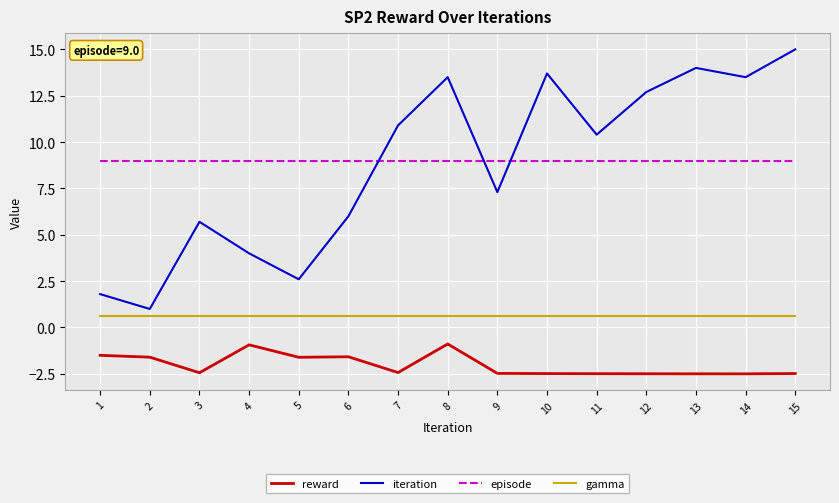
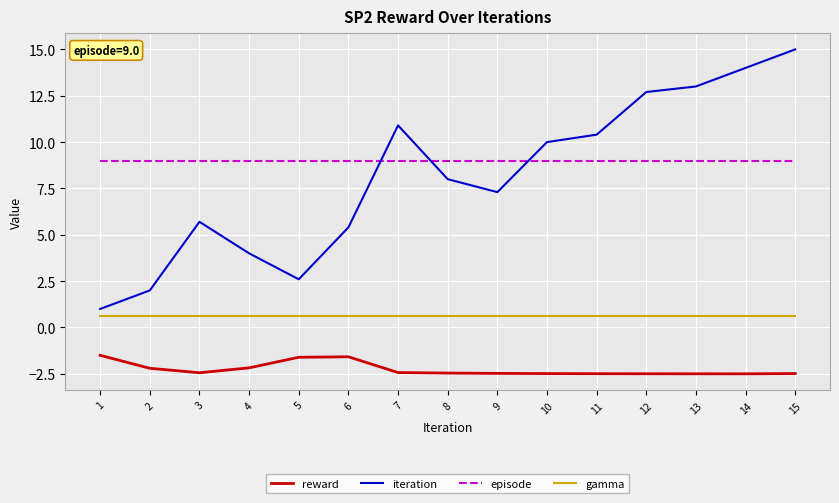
  {
    "reward": {
      "1": -1.5,
-     "2": -1.6,
+     "2": -2.2,
      "3": -2.4,
-     "4": -0.9,
+     "4": -2.2,
      "5": -1.6,
      "6": -1.6,
      "7": -2.4,
-     "8": -0.9,
+     "8": -2.5,
      "9": -2.5,
      "10": -2.5,
      "11": -2.5,
      "12": -2.5,
      "13": -2.5,
      "14": -2.5,
      "15": -2.5
    },
    "iteration": {
-     "1": 1.8,
-     "2": 1,
+     "1": 1.0,
+     "2": 2,
      "3": 5.7,
      "4": 4.0,
      "5": 2.6,
-     "6": 6.0,
+     "6": 5.4,
      "7": 10.9,
-     "8": 13.5,
+     "8": 8.0,
      "9": 7.3,
-     "10": 13.7,
+     "10": 10.0,
      "11": 10.4,
      "12": 12.7,
-     "13": 14,
-     "14": 13.5,
+     "13": 13,
+     "14": 14.0,
      "15": 15.0
    },
    "episode": {
      "1": 9.0,
      "2": 9.0,
      "3": 9.0,
      "4": 9.0,
      "5": 9.0,
      "6": 9.0,
      "7": 9.0,
      "8": 9.0,
      "9": 9.0,
      "10": 9.0,
      "11": 9.0,
      "12": 9.0,
      "13": 9.0,
      "14": 9.0,
      "15": 9.0
    },
    "gamma": {
      "1": 0.6,
      "2": 0.6,
      "3": 0.6,
      "4": 0.6,
      "5": 0.6,
      "6": 0.6,
      "7": 0.6,
      "8": 0.6,
      "9": 0.6,
      "10": 0.6,
      "11": 0.6,
      "12": 0.6,
      "13": 0.6,
      "14": 0.6,
      "15": 0.6
    }
  }
